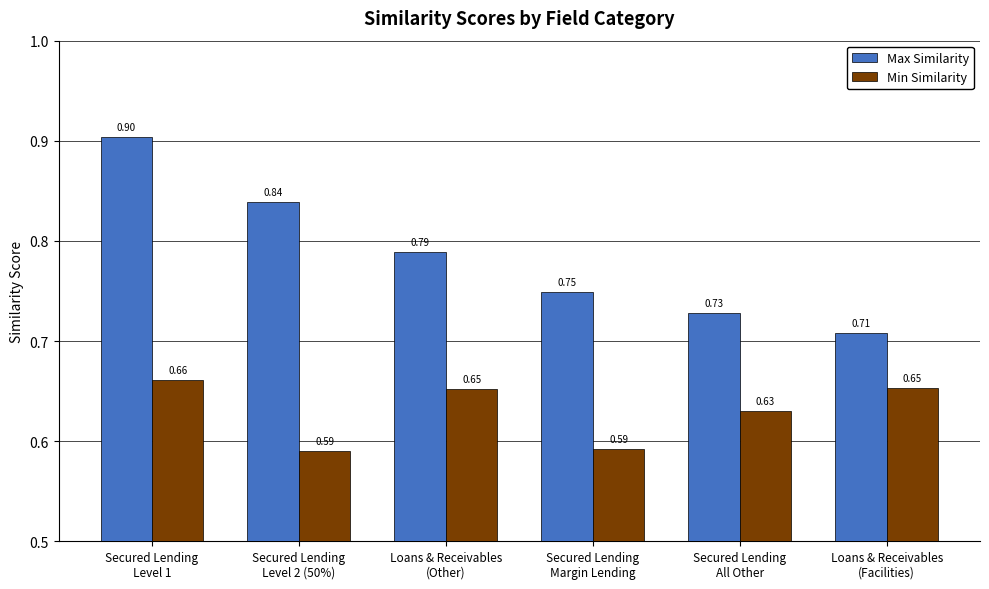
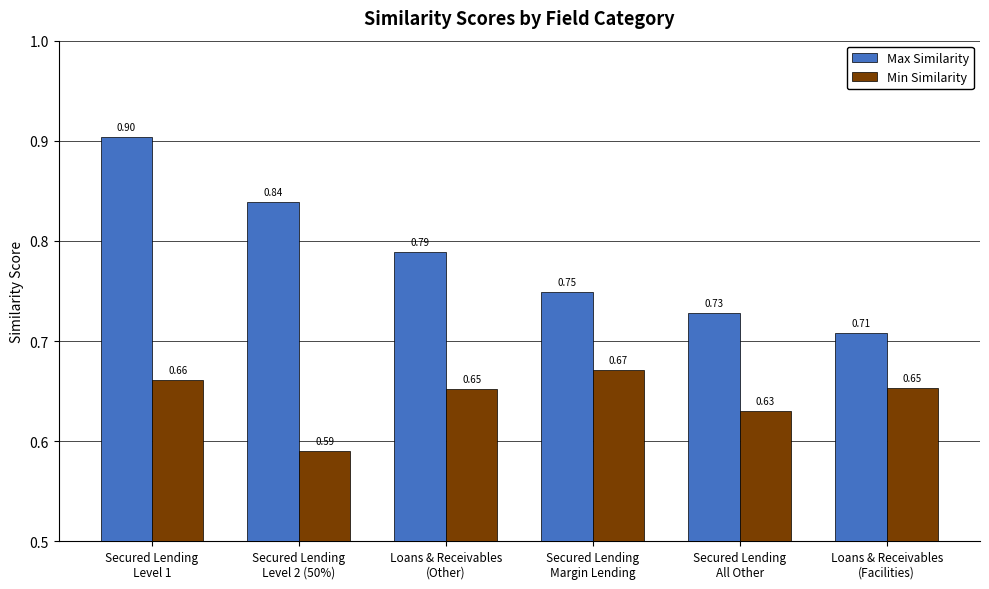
  {
    "Max Similarity": {
      "Secured Lending Level 1": 0.90,
      "Secured Lending Level 2 (50%)": 0.84,
      "Loans & Receivables (Other)": 0.79,
      "Secured Lending Margin Lending": 0.75,
      "Secured Lending All Other": 0.73,
      "Loans & Receivables (Facilities)": 0.71
    },
    "Min Similarity": {
      "Secured Lending Level 1": 0.66,
      "Secured Lending Level 2 (50%)": 0.59,
      "Loans & Receivables (Other)": 0.65,
-     "Secured Lending Margin Lending": 0.59,
+     "Secured Lending Margin Lending": 0.67,
      "Secured Lending All Other": 0.63,
      "Loans & Receivables (Facilities)": 0.65
    }
  }
